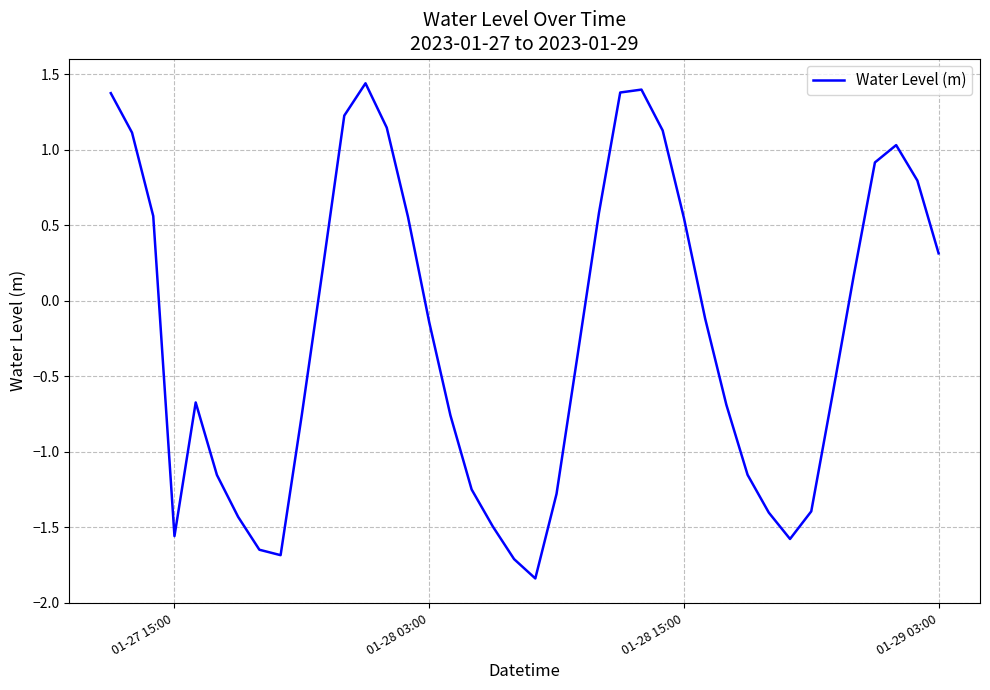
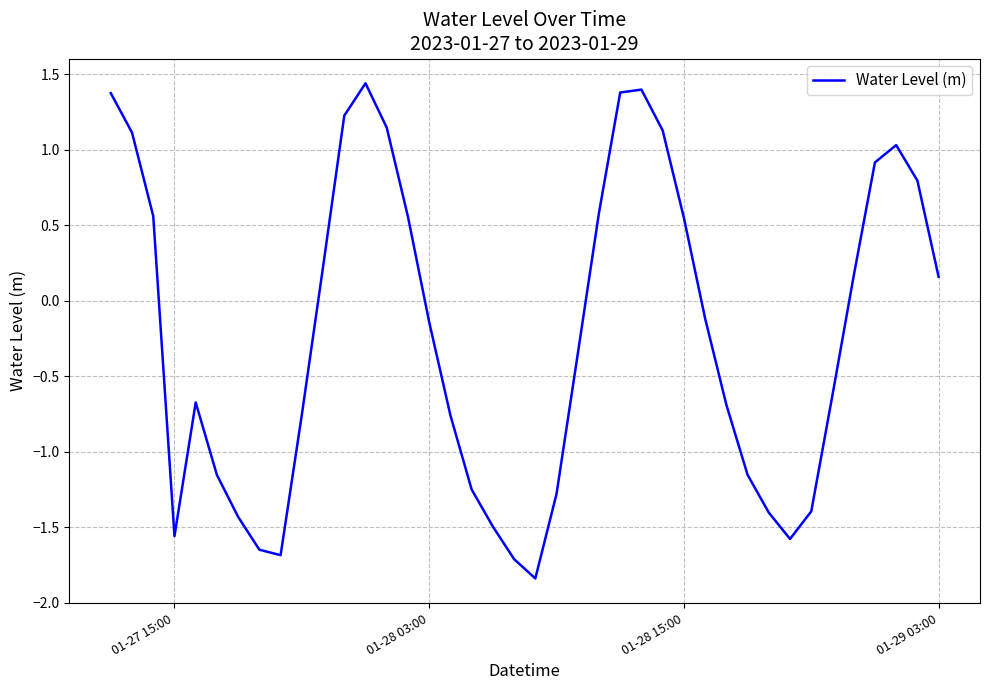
  {
    "01-27 15:00": -1.56,
    "01-28 03:00": -0.14,
    "01-28 15:00": 0.55,
-   "01-29 03:00": 0.32
+   "01-29 03:00": 0.16
  }
